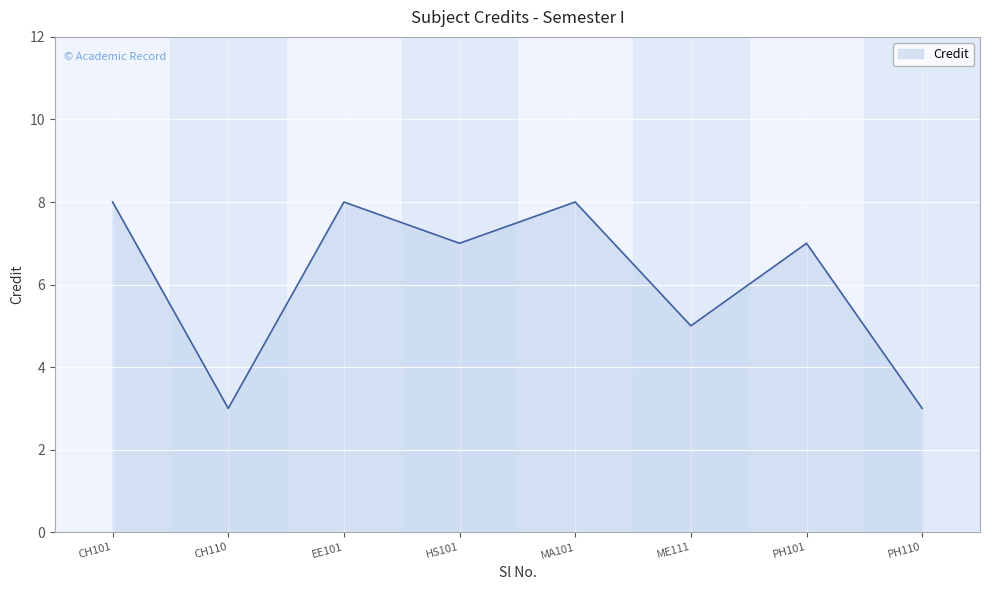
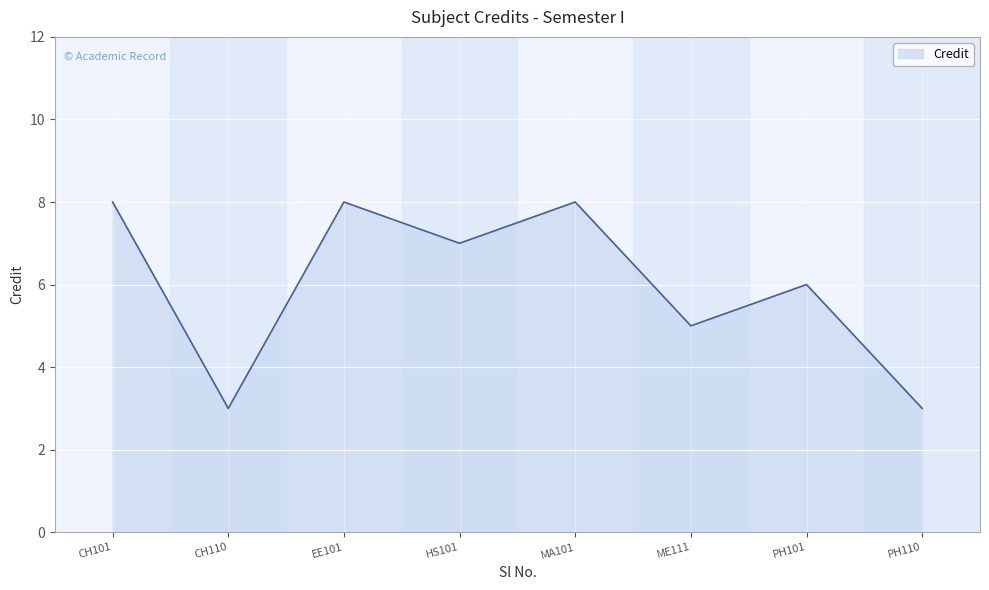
  {
    "CH101": 8,
    "CH110": 3,
    "EE101": 8,
    "HS101": 7,
    "MA101": 8,
    "ME111": 5,
-   "PH101": 7,
+   "PH101": 6,
    "PH110": 3
  }
